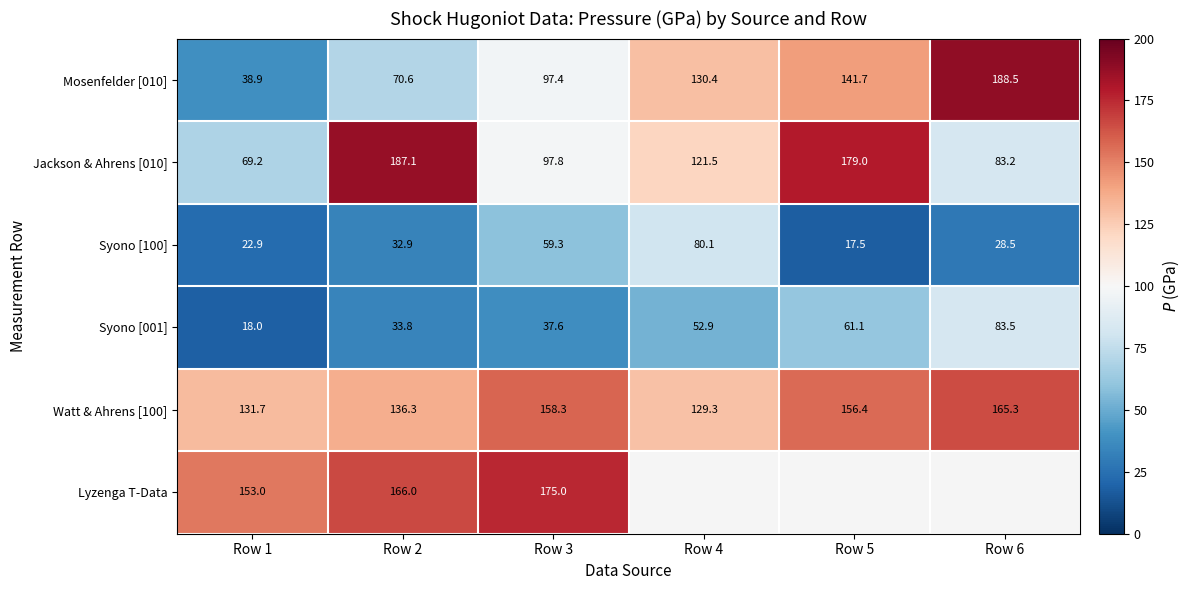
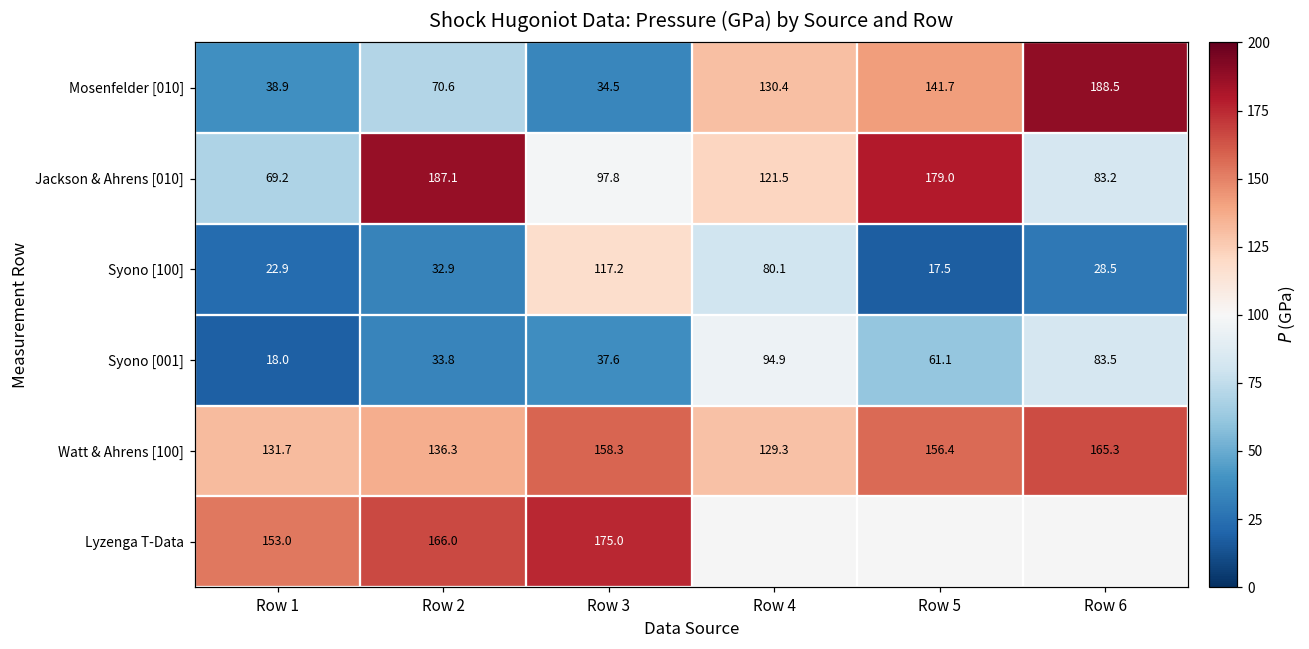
  {
    "Mosenfelder [010]": {
      "Row 1": 38.9,
      "Row 2": 70.6,
-     "Row 3": 97.4,
+     "Row 3": 34.5,
      "Row 4": 130.4,
      "Row 5": 141.7,
      "Row 6": 188.5
    },
    "Jackson & Ahrens [010]": {
      "Row 1": 69.2,
      "Row 2": 187.1,
      "Row 3": 97.8,
      "Row 4": 121.5,
      "Row 5": 179.0,
      "Row 6": 83.2
    },
    "Syono [100]": {
      "Row 1": 22.9,
      "Row 2": 32.9,
-     "Row 3": 59.3,
+     "Row 3": 117.2,
      "Row 4": 80.1,
      "Row 5": 17.5,
      "Row 6": 28.5
    },
    "Syono [001]": {
      "Row 1": 18.0,
      "Row 2": 33.8,
      "Row 3": 37.6,
-     "Row 4": 52.9,
+     "Row 4": 94.9,
      "Row 5": 61.1,
      "Row 6": 83.5
    },
    "Watt & Ahrens [100]": {
      "Row 1": 131.7,
      "Row 2": 136.3,
      "Row 3": 158.3,
      "Row 4": 129.3,
      "Row 5": 156.4,
      "Row 6": 165.3
    },
    "Lyzenga T-Data": {
      "Row 1": 153.0,
      "Row 2": 166.0,
      "Row 3": 175.0
    }
  }
